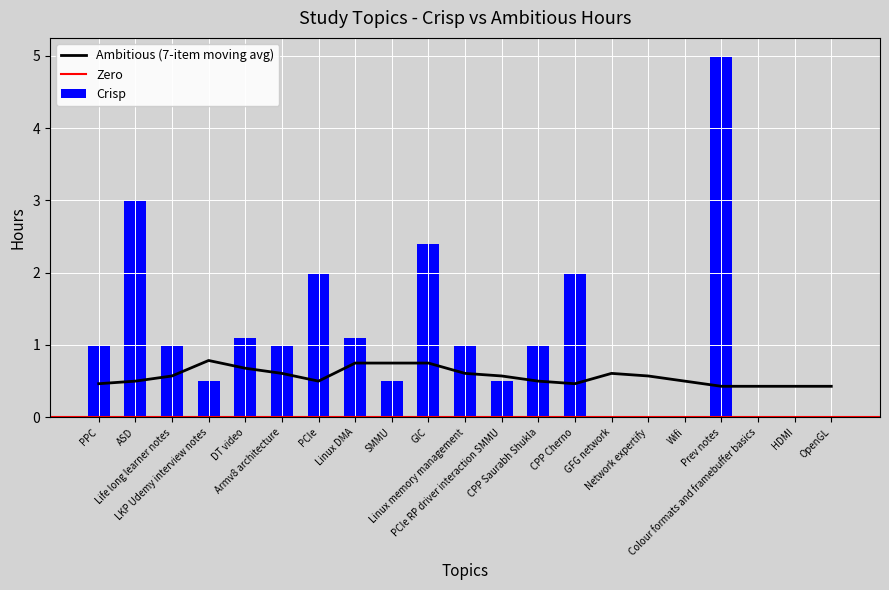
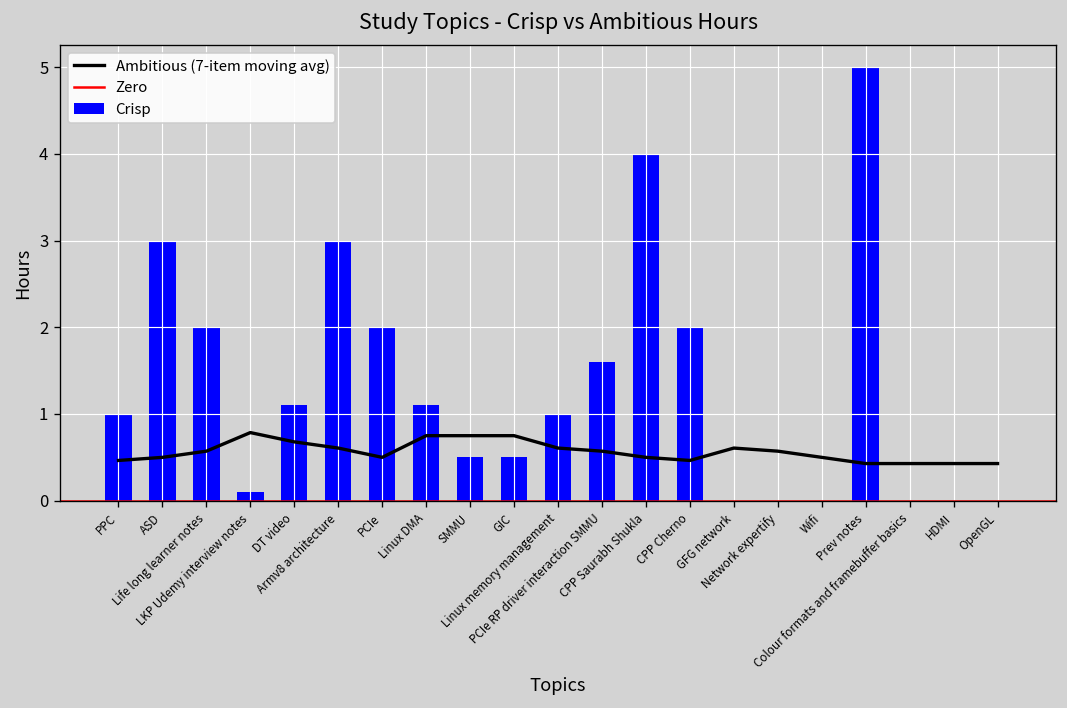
  {
    "Ambitious (7-item moving avg)": {
      "PPC": 0.5,
      "ASD": 0.5,
      "Life long learner notes": 0.6,
      "LKP Udemy interview notes": 0.8,
      "DT video": 0.7,
      "Armv8 architecture": 0.6,
      "PCIe": 0.5,
      "Linux DMA": 0.7,
      "SMMU": 0.7,
      "GIC": 0.7,
      "Linux memory management": 0.6,
      "PCIe RP driver interaction SMMU": 0.6,
      "CPP Saurabh Shukla": 0.5,
      "CPP Cherno": 0.5,
      "GFG network": 0.6,
      "Network expertify": 0.6,
      "Wifi": 0.5,
      "Prev notes": 0.4,
      "Colour formats and framebuffer basics": 0.4,
      "HDMI": 0.4,
      "OpenGL": 0.4
    },
    "Crisp": {
      "PPC": 1.0,
      "ASD": 3.0,
-     "Life long learner notes": 1,
-     "LKP Udemy interview notes": 0.5,
+     "Life long learner notes": 2,
+     "LKP Udemy interview notes": 0.1,
      "DT video": 1.1,
-     "Armv8 architecture": 1,
+     "Armv8 architecture": 3,
      "PCIe": 2.0,
      "Linux DMA": 1.1,
      "SMMU": 0.5,
-     "GIC": 2.4,
+     "GIC": 0.5,
      "Linux memory management": 1.0,
-     "PCIe RP driver interaction SMMU": 0.5,
-     "CPP Saurabh Shukla": 1,
+     "PCIe RP driver interaction SMMU": 1.6,
+     "CPP Saurabh Shukla": 4,
      "CPP Cherno": 2.0,
      "GFG network": 0.0,
      "Network expertify": 0.0,
      "Wifi": 0.0,
      "Prev notes": 5.0,
      "Colour formats and framebuffer basics": 0.0,
      "HDMI": 0.0,
      "OpenGL": 0.0
    }
  }
